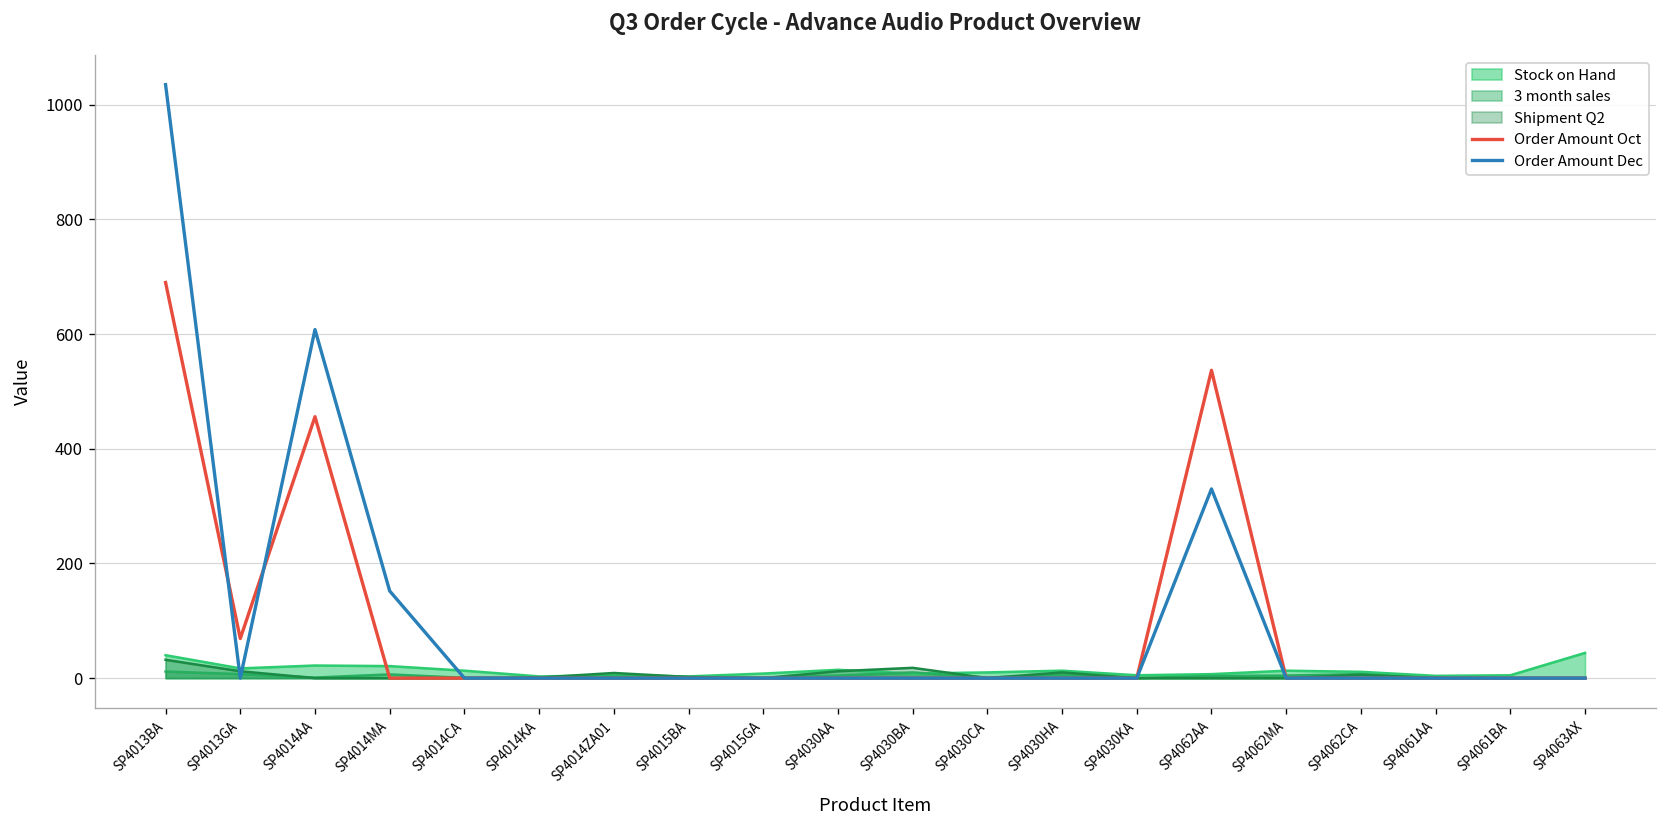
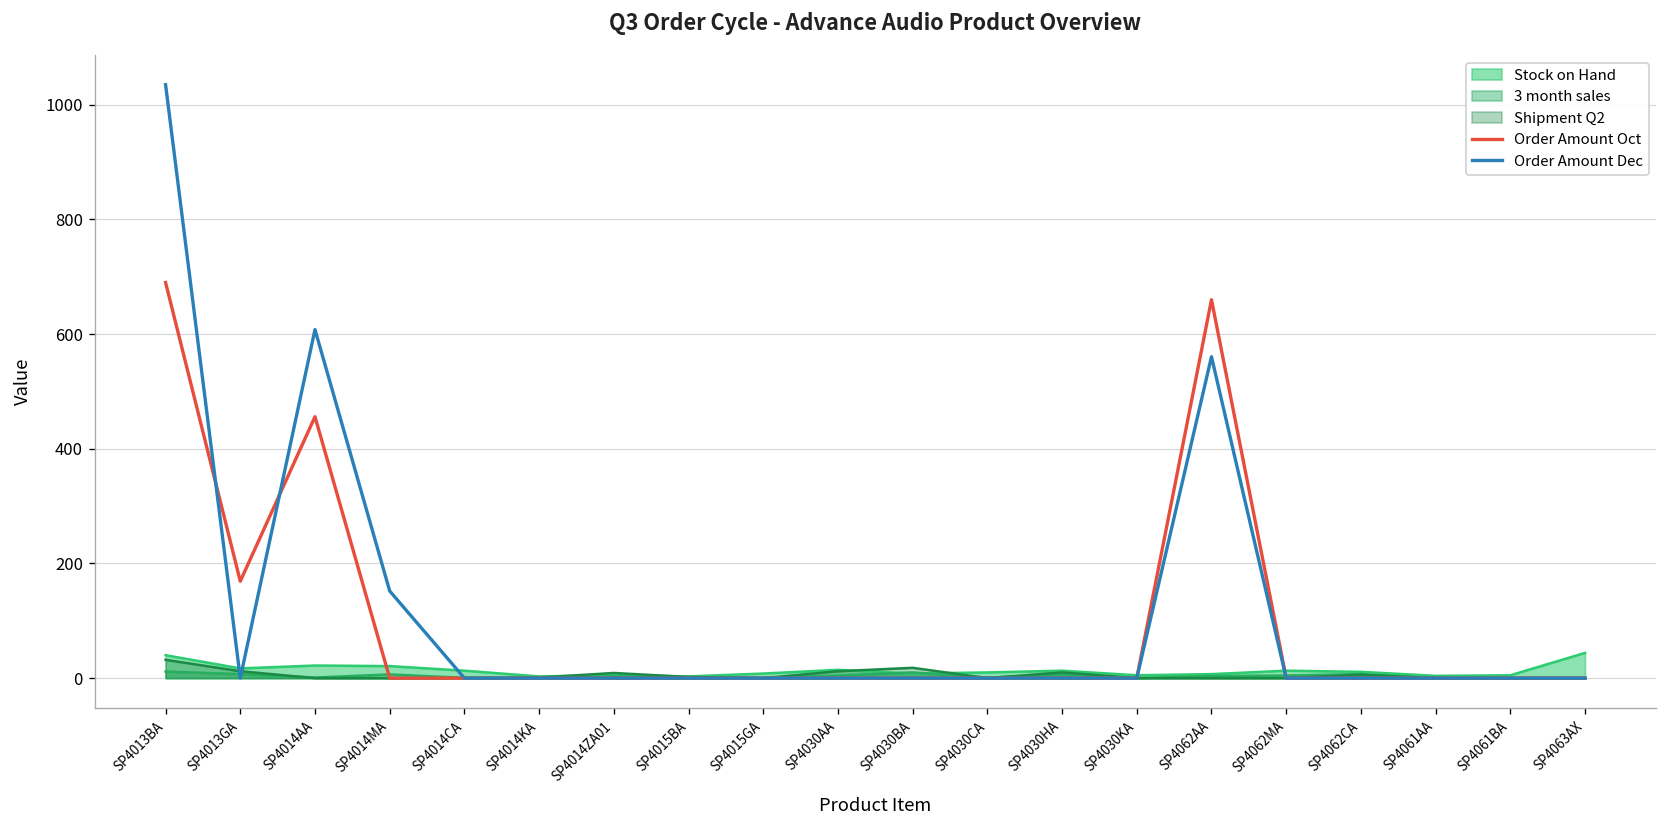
  {
    "Order Amount Oct": {
      "SP4013BA": 690,
-     "SP4013GA": 70,
+     "SP4013GA": 170,
      "SP4014AA": 460,
-     "SP4062AA": 540
+     "SP4062AA": 660
    },
    "Order Amount Dec": {
      "SP4013BA": 1040,
      "SP4013GA": 0,
      "SP4014AA": 610,
      "SP4014MA": 150,
-     "SP4062AA": 330
+     "SP4062AA": 560
    }
  }
